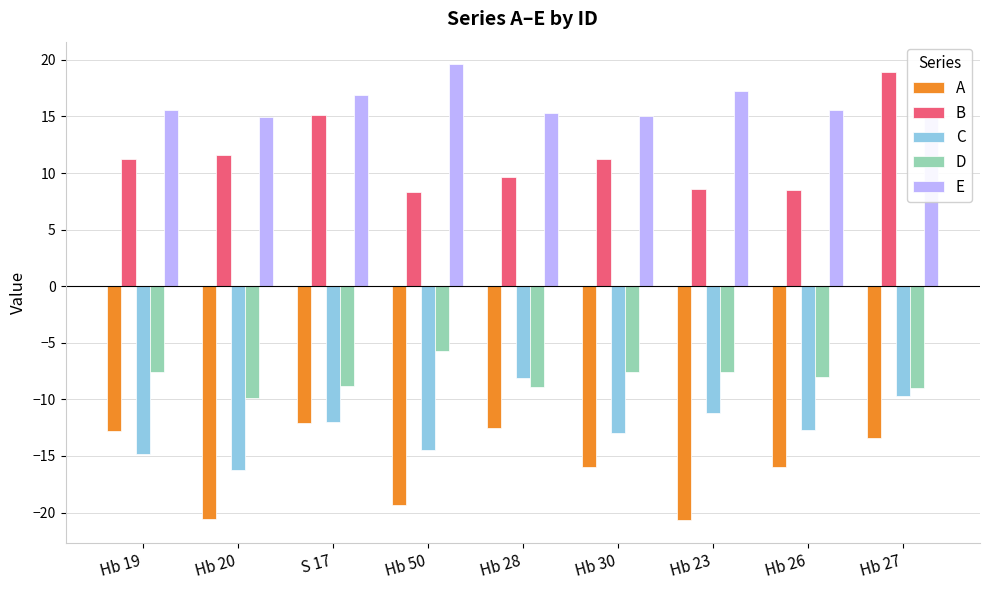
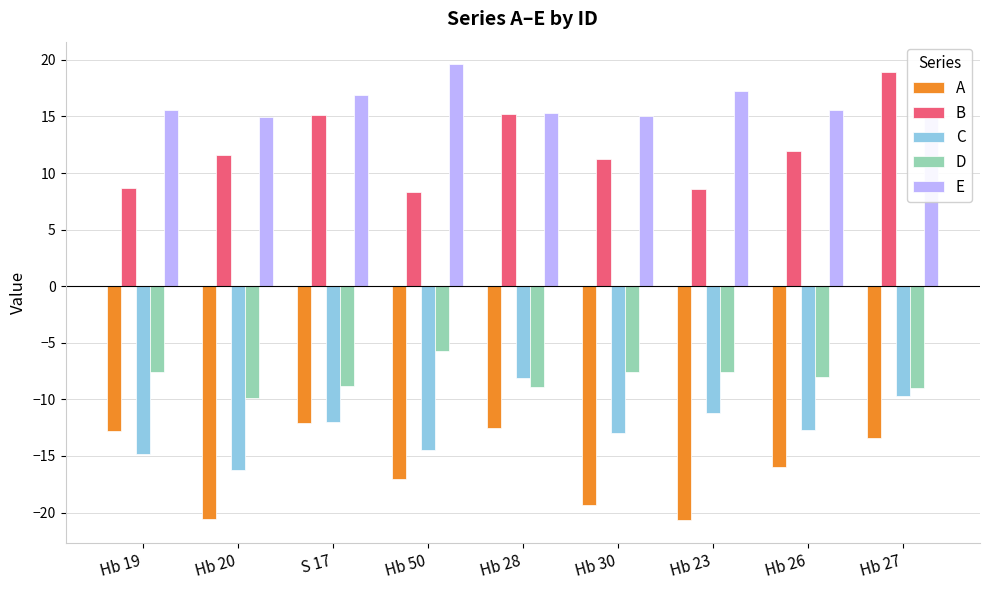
  {
    "A": {
      "Hb 19": -12.8,
      "Hb 20": -20.6,
      "S 17": -12.1,
-     "Hb 50": -19.3,
+     "Hb 50": -17.0,
      "Hb 28": -12.5,
-     "Hb 30": -16.0,
+     "Hb 30": -19.3,
      "Hb 23": -20.7,
      "Hb 26": -16.0,
      "Hb 27": -13.4
    },
    "B": {
-     "Hb 19": 11.2,
+     "Hb 19": 8.7,
      "Hb 20": 11.6,
      "S 17": 15.1,
      "Hb 50": 8.3,
-     "Hb 28": 9.7,
+     "Hb 28": 15.2,
      "Hb 30": 11.2,
      "Hb 23": 8.6,
-     "Hb 26": 8.5,
+     "Hb 26": 11.9,
      "Hb 27": 19.0
    }
  }
